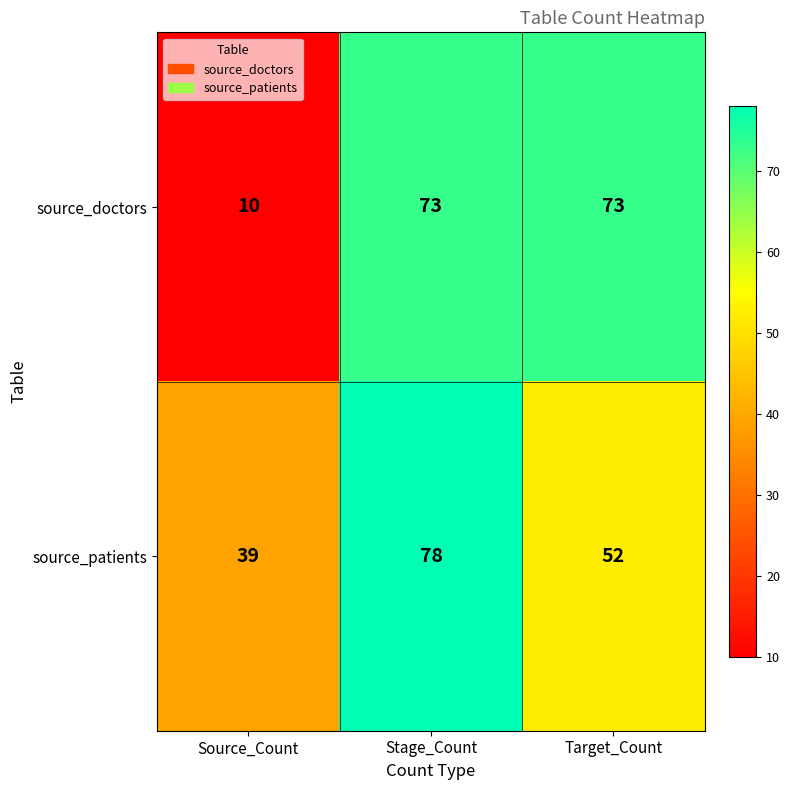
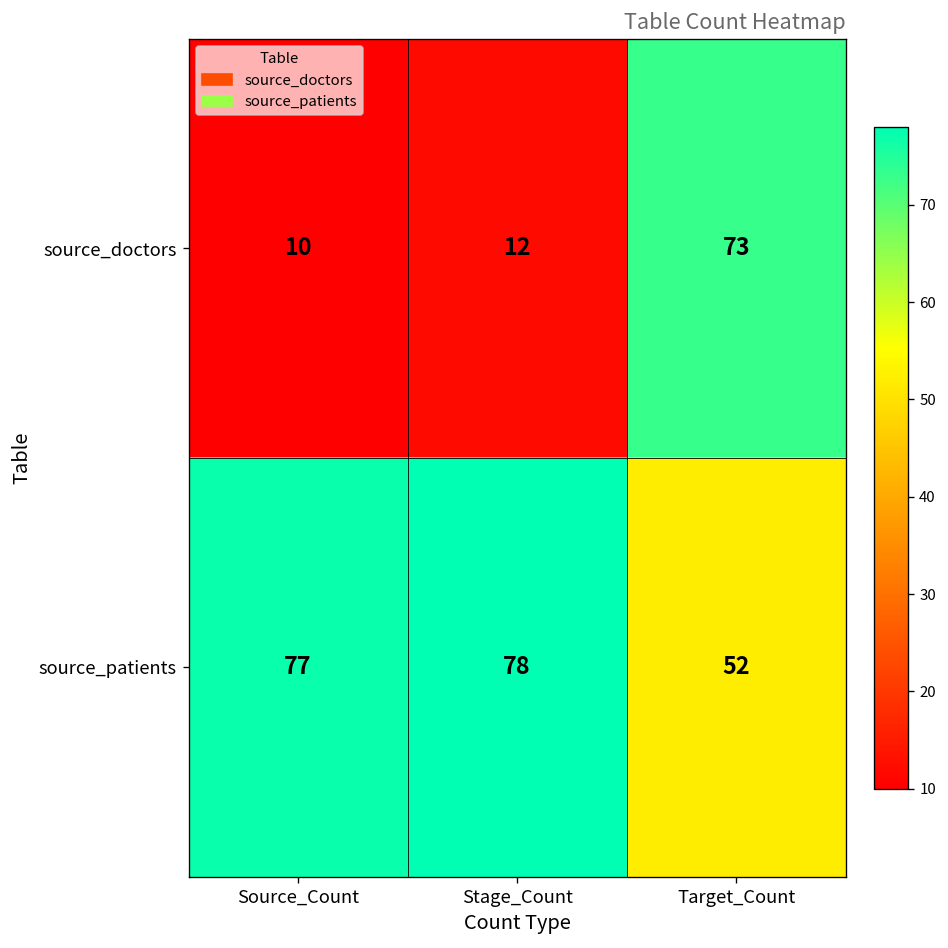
  {
    "source_doctors": {
      "Source_Count": 10,
-     "Stage_Count": 73,
+     "Stage_Count": 12,
      "Target_Count": 73
    },
    "source_patients": {
-     "Source_Count": 39,
+     "Source_Count": 77,
      "Stage_Count": 78,
      "Target_Count": 52
    }
  }
